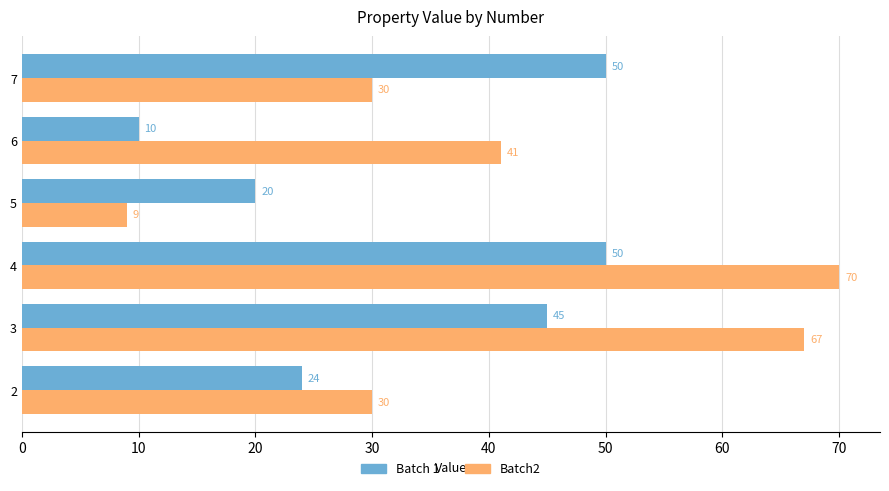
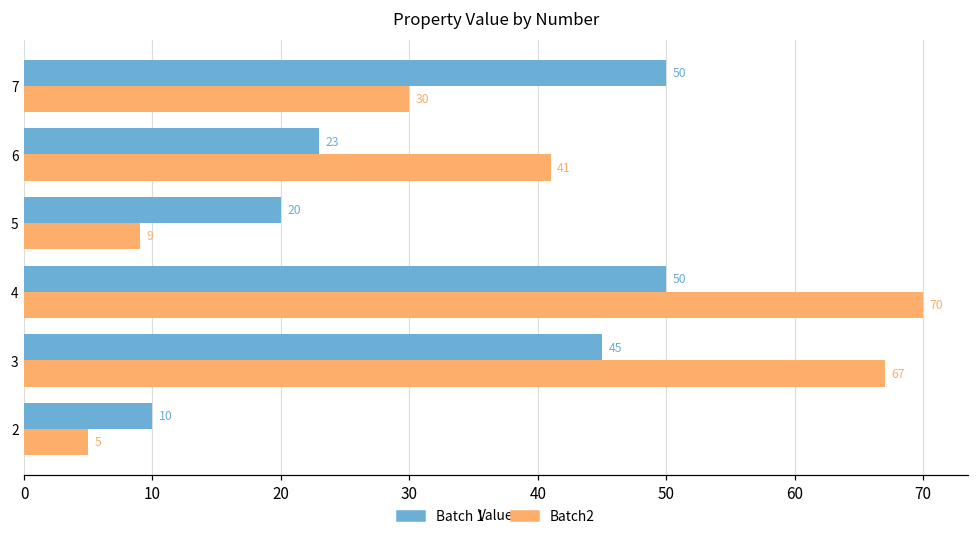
  {
    "Batch 1": {
      "7": 50,
-     "6": 10,
+     "6": 23,
      "5": 20,
      "4": 50,
      "3": 45,
-     "2": 24
+     "2": 10
    },
    "Batch2": {
      "7": 30,
      "6": 41,
      "5": 9,
      "4": 70,
      "3": 67,
-     "2": 30
+     "2": 5
    }
  }
